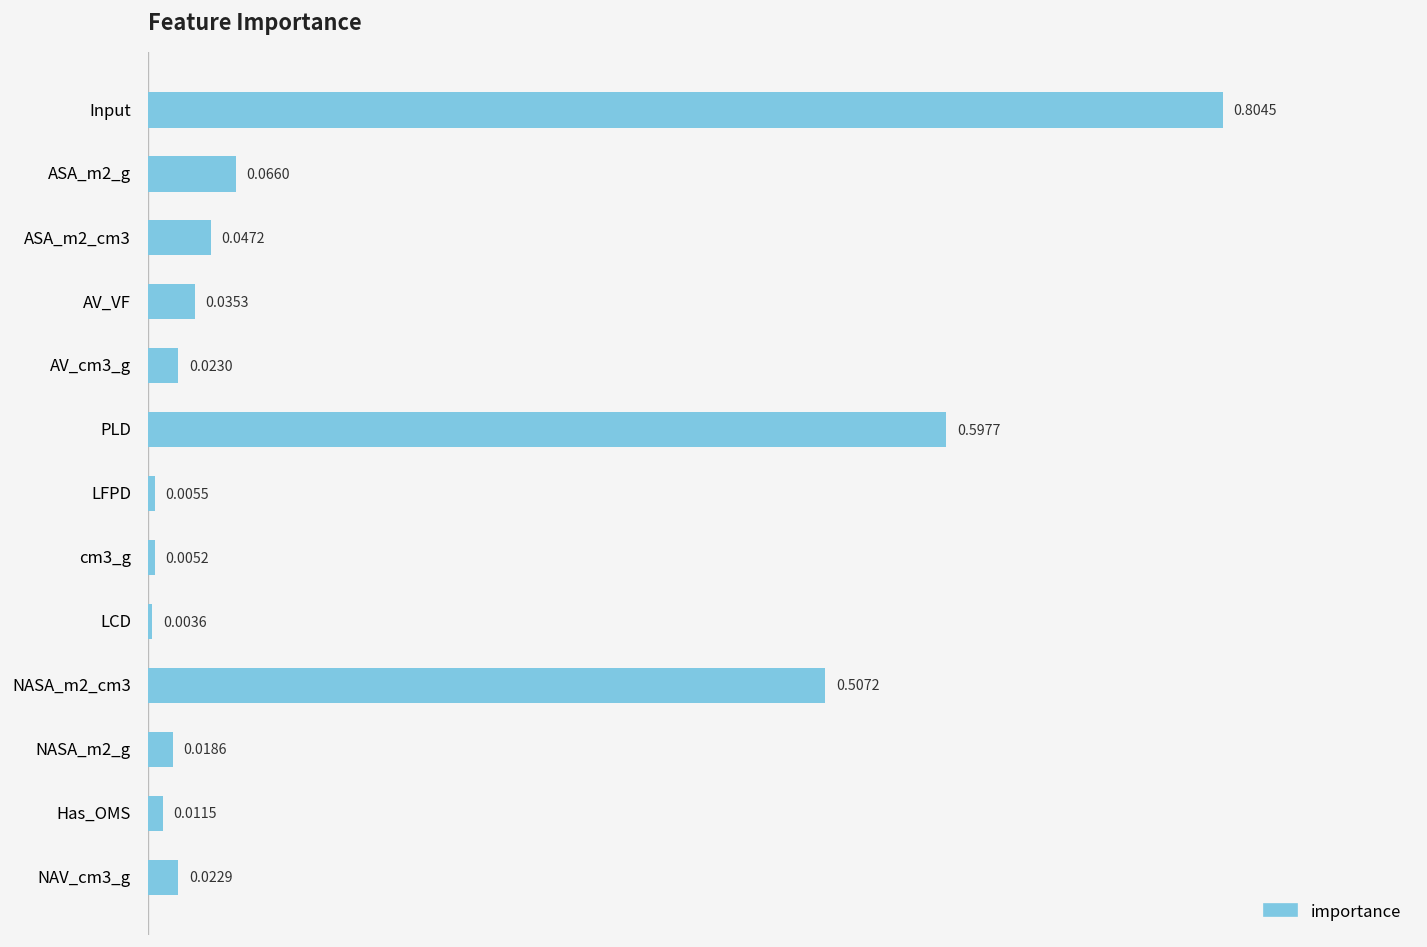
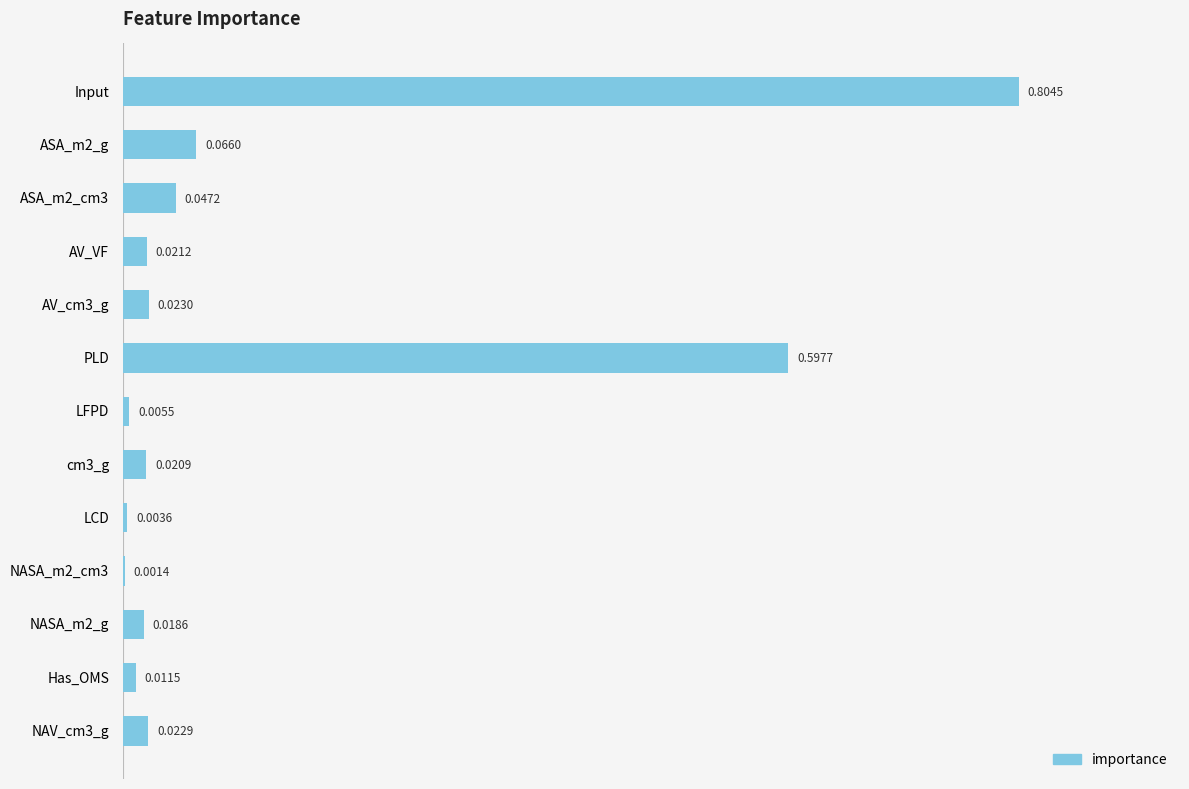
  {
    "Input": 0.8045,
    "ASA_m2_g": 0.0660,
    "ASA_m2_cm3": 0.0472,
-   "AV_VF": 0.0353,
+   "AV_VF": 0.0212,
    "AV_cm3_g": 0.0230,
    "PLD": 0.5977,
    "LFPD": 0.0055,
-   "cm3_g": 0.0052,
+   "cm3_g": 0.0209,
    "LCD": 0.0036,
-   "NASA_m2_cm3": 0.5072,
+   "NASA_m2_cm3": 0.0014,
    "NASA_m2_g": 0.0186,
    "Has_OMS": 0.0115,
    "NAV_cm3_g": 0.0229
  }
